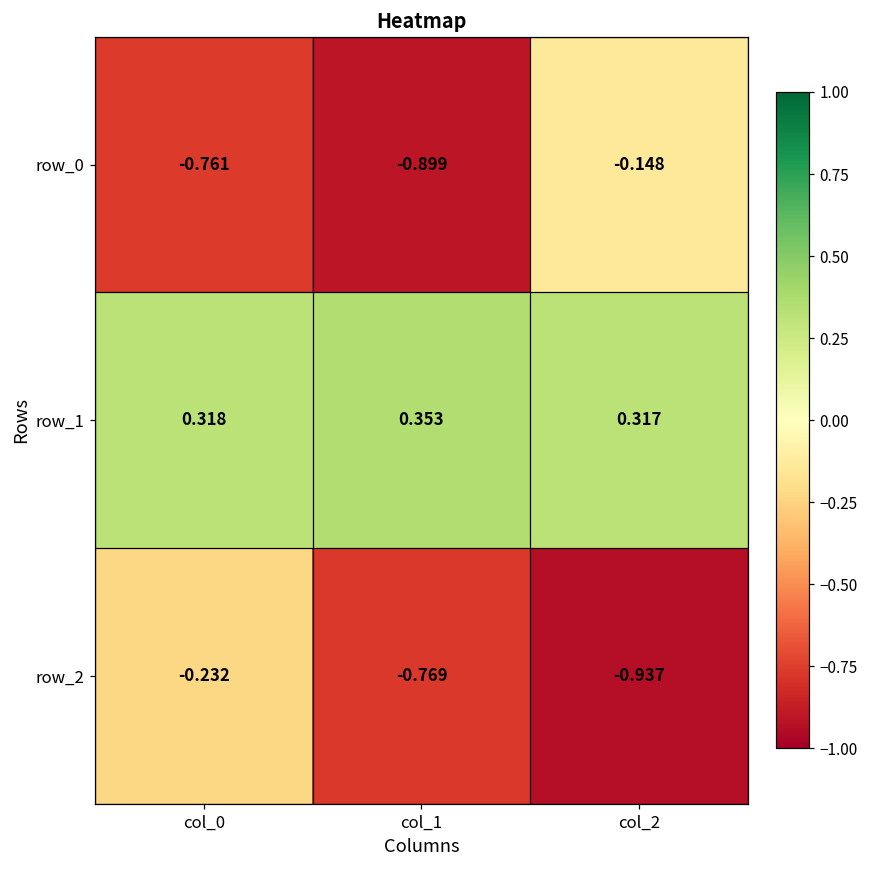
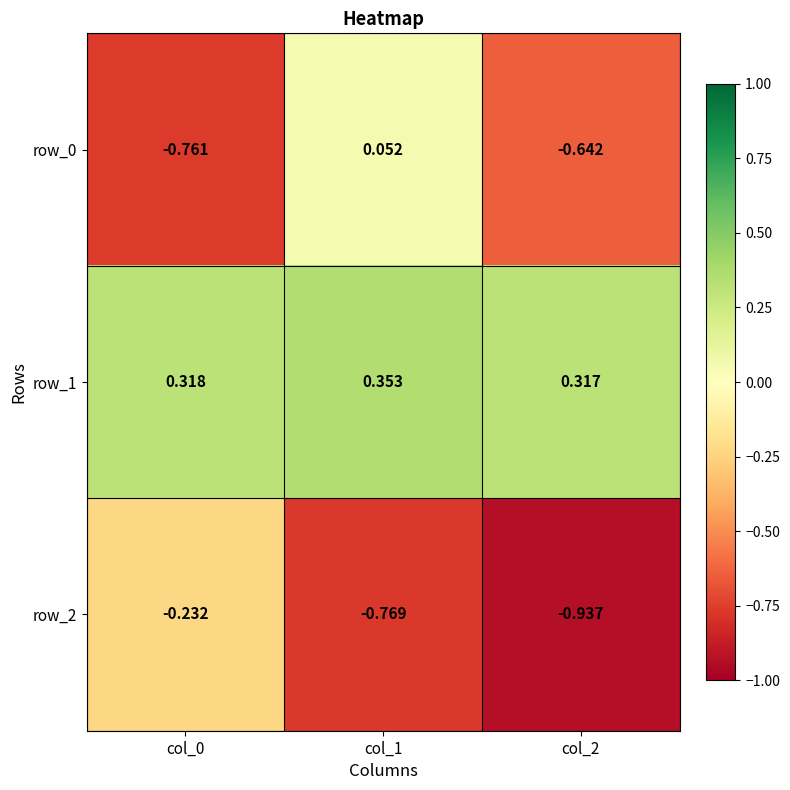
  {
    "row_0": {
      "col_0": -0.761,
-     "col_1": -0.899,
-     "col_2": -0.148
+     "col_1": 0.052,
+     "col_2": -0.642
    },
    "row_1": {
      "col_0": 0.318,
      "col_1": 0.353,
      "col_2": 0.317
    },
    "row_2": {
      "col_0": -0.232,
      "col_1": -0.769,
      "col_2": -0.937
    }
  }
